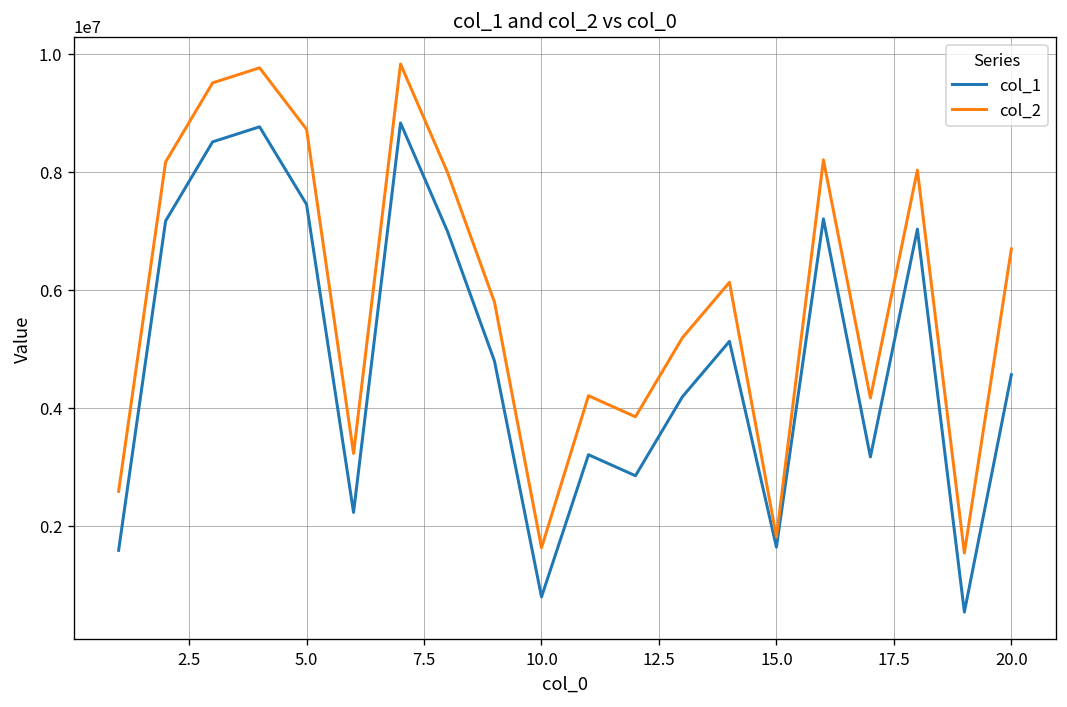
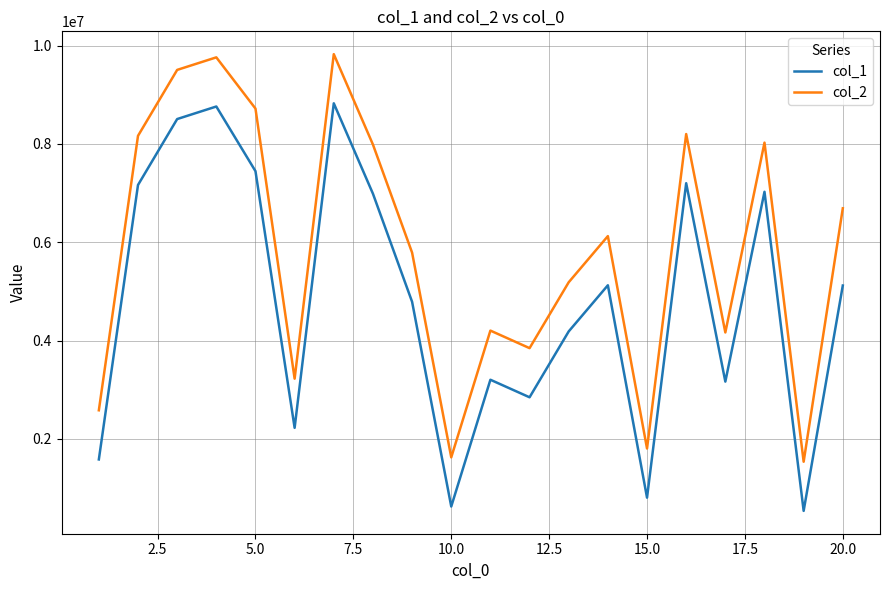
  {
    "col_1": {
      "5.0": 7400000,
-     "10.0": 800000,
-     "15.0": 1600000,
-     "20.0": 4600000
+     "10.0": 600000,
+     "15.0": 800000,
+     "20.0": 5100000
    },
    "col_2": {
      "5.0": 8700000,
      "10.0": 1600000,
      "15.0": 1800000,
      "20.0": 6700000
    }
  }
